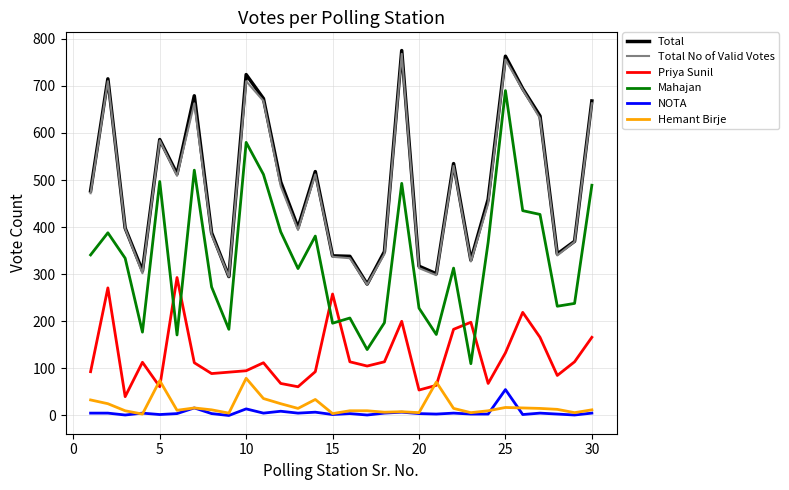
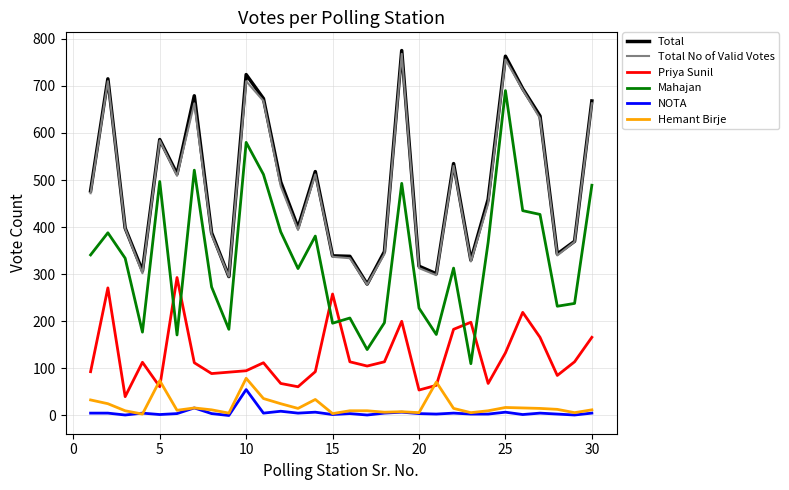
  {
    "Total": {
      "10": 720,
      "25": 760
    },
    "Total No of Valid Votes": {
      "10": 710,
      "25": 760
    },
    "Priya Sunil": {
      "5": 60,
      "10": 100,
      "15": 260,
      "20": 50,
      "25": 130,
      "30": 170
    },
    "Mahajan": {
      "5": 500,
      "10": 580,
      "15": 200,
      "20": 230,
      "25": 690,
      "30": 490
    },
    "NOTA": {
      "5": 0,
-     "10": 10,
-     "25": 60,
+     "10": 60,
+     "25": 10,
      "30": 10
    },
    "Hemant Birje": {
      "5": 70,
      "10": 80,
      "25": 20,
      "30": 10
    }
  }
